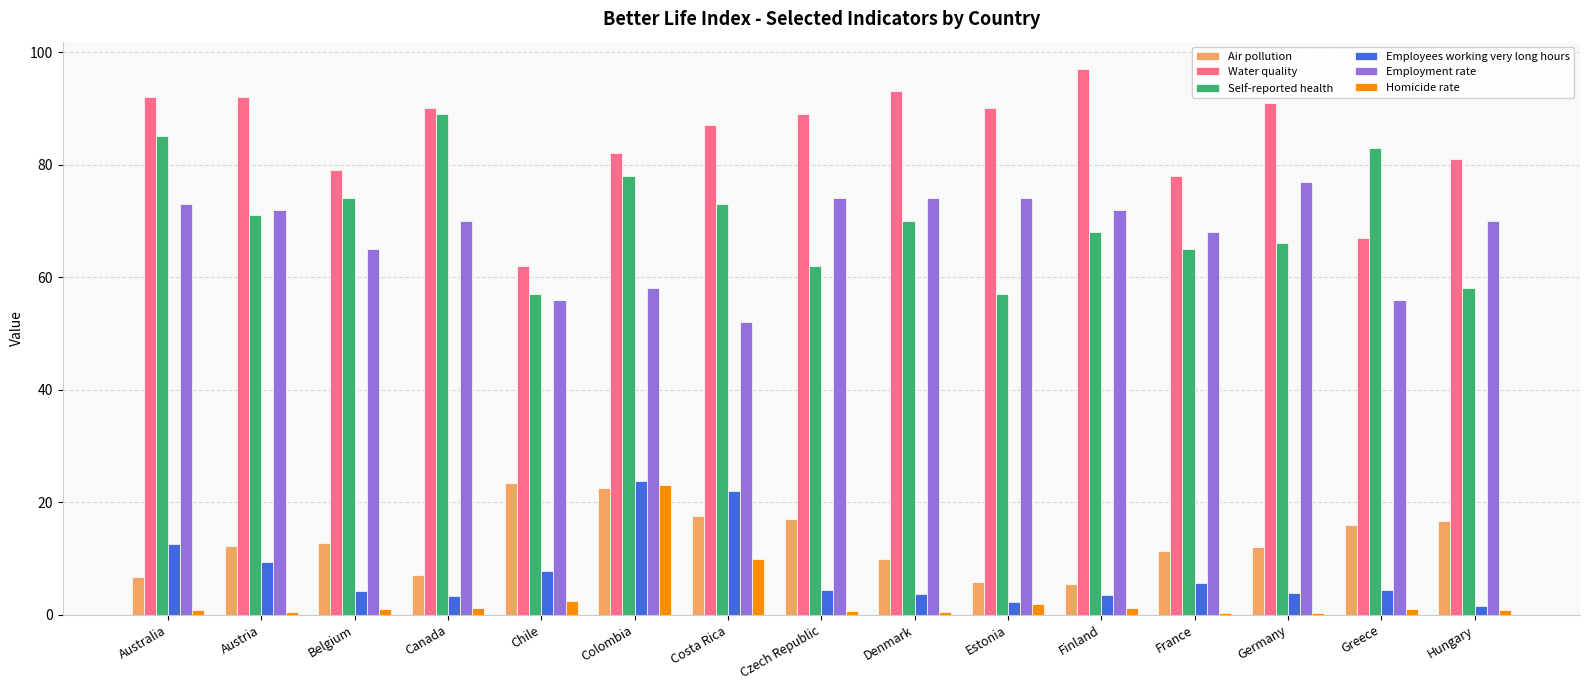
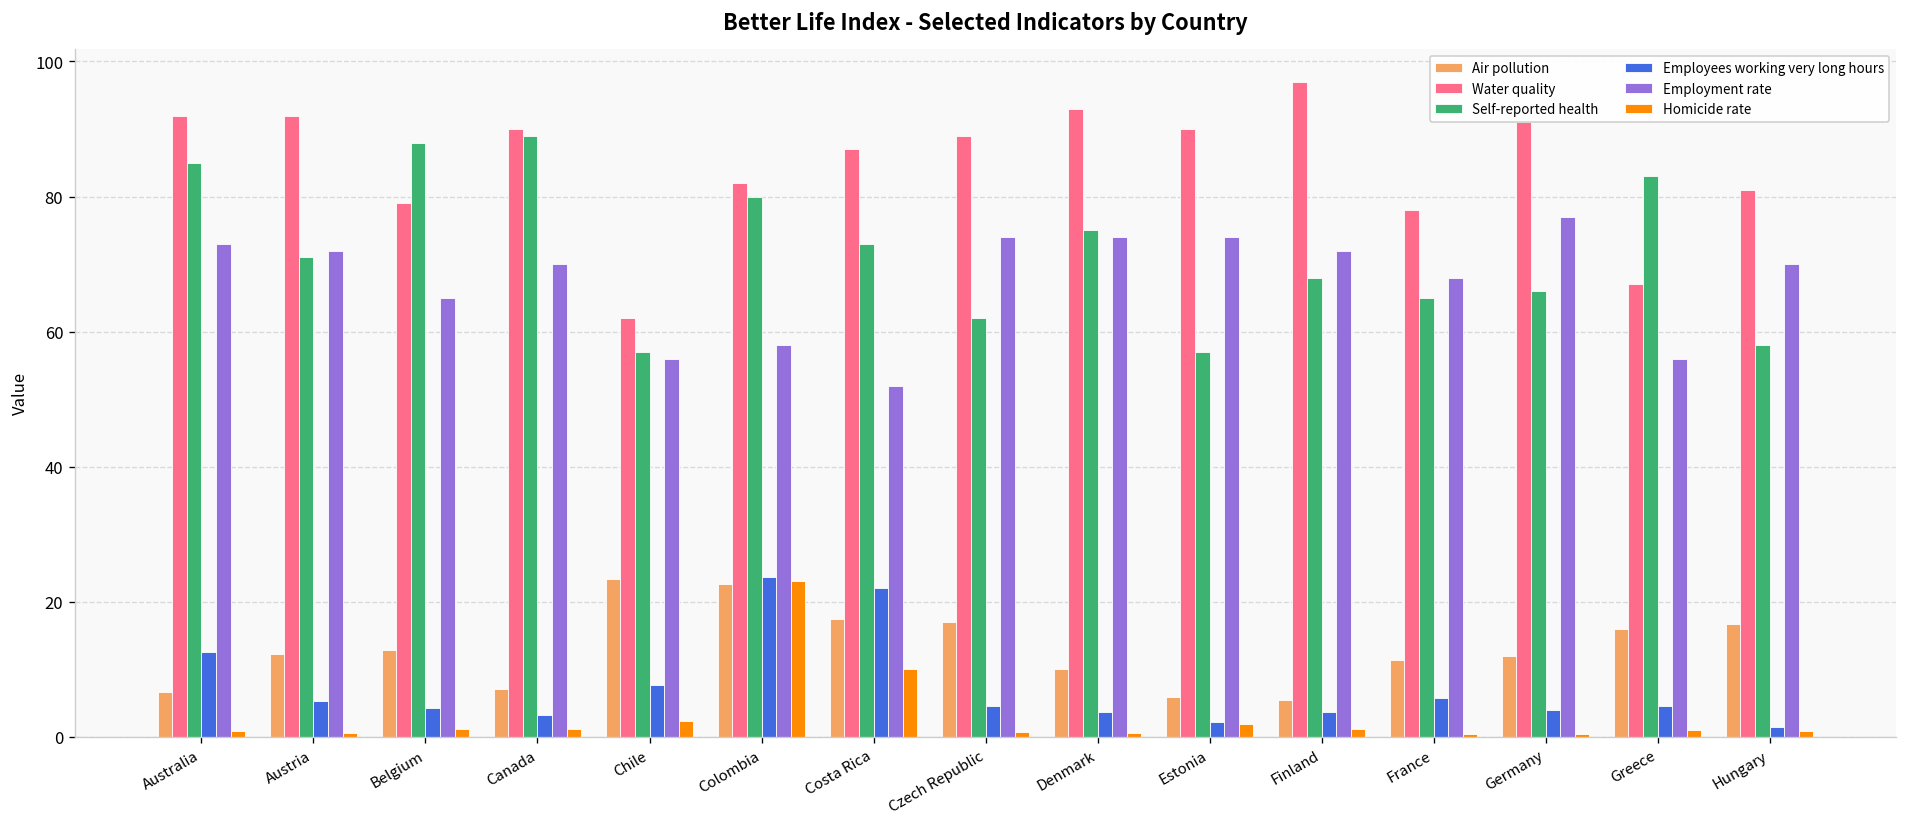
  {
    "Air pollution": {
      "Australia": 7,
      "Austria": 12,
      "Belgium": 13,
      "Canada": 7,
      "Chile": 23,
      "Colombia": 23,
      "Costa Rica": 18,
      "Czech Republic": 17,
      "Denmark": 10,
      "Estonia": 6,
      "Finland": 6,
      "France": 11,
      "Germany": 12,
      "Greece": 16,
      "Hungary": 17
    },
    "Water quality": {
      "Australia": 92,
      "Austria": 92,
      "Belgium": 79,
      "Canada": 90,
      "Chile": 62,
      "Colombia": 82,
      "Costa Rica": 87,
      "Czech Republic": 89,
      "Denmark": 93,
      "Estonia": 90,
      "Finland": 97,
      "France": 78,
      "Germany": 91,
      "Greece": 67,
      "Hungary": 81
    },
    "Self-reported health": {
      "Australia": 85,
      "Austria": 71,
-     "Belgium": 74,
+     "Belgium": 88,
      "Canada": 89,
      "Chile": 57,
-     "Colombia": 78,
+     "Colombia": 80,
      "Costa Rica": 73,
      "Czech Republic": 62,
-     "Denmark": 70,
+     "Denmark": 75,
      "Estonia": 57,
      "Finland": 68,
      "France": 65,
      "Germany": 66,
      "Greece": 83,
      "Hungary": 58
    },
    "Employees working very long hours": {
      "Australia": 13,
-     "Austria": 9,
+     "Austria": 5,
      "Belgium": 4,
      "Canada": 3,
      "Chile": 8,
      "Colombia": 24,
      "Costa Rica": 22,
      "Czech Republic": 5,
      "Denmark": 4,
      "Estonia": 2,
      "Finland": 4,
      "France": 6,
      "Germany": 4,
      "Greece": 5,
      "Hungary": 2
    },
    "Employment rate": {
      "Australia": 73,
      "Austria": 72,
      "Belgium": 65,
      "Canada": 70,
      "Chile": 56,
      "Colombia": 58,
      "Costa Rica": 52,
      "Czech Republic": 74,
      "Denmark": 74,
      "Estonia": 74,
      "Finland": 72,
      "France": 68,
      "Germany": 77,
      "Greece": 56,
      "Hungary": 70
    },
    "Homicide rate": {
      "Australia": 1,
      "Austria": 1,
      "Belgium": 1,
      "Canada": 1,
      "Chile": 2,
      "Colombia": 23,
      "Costa Rica": 10,
      "Czech Republic": 1,
      "Denmark": 1,
      "Estonia": 2,
      "Finland": 1,
      "Greece": 1,
      "Hungary": 1
    }
  }
